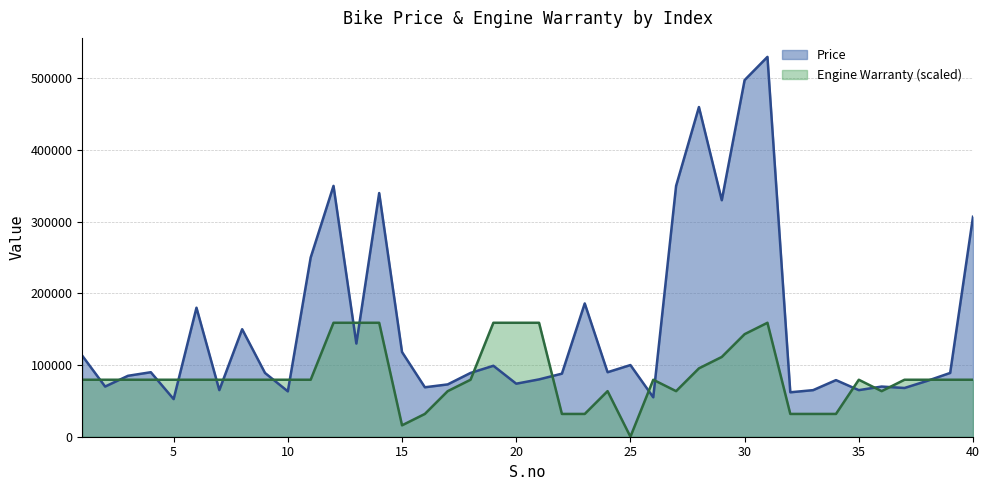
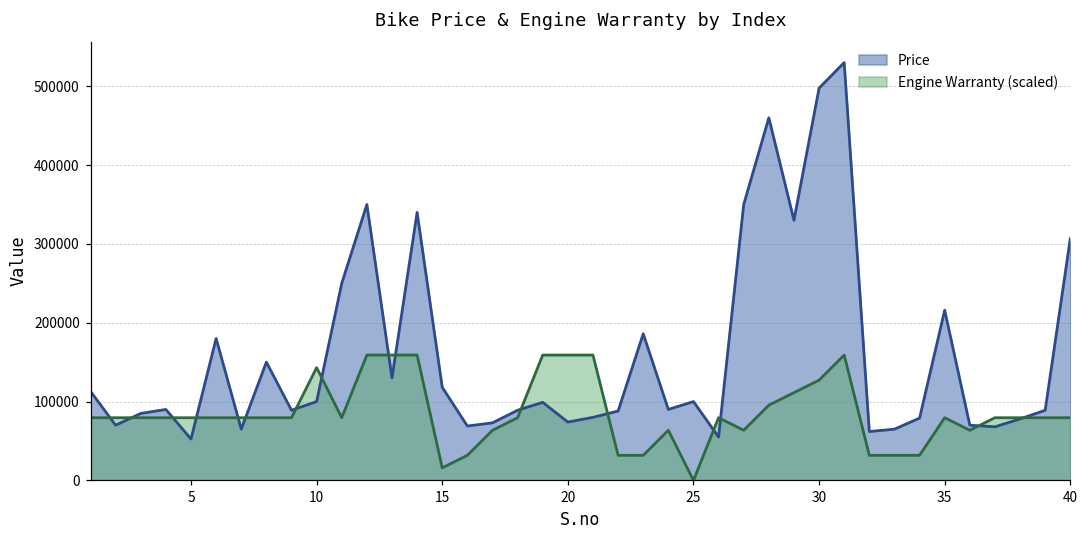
  {
    "Price": {
      "5": 50000,
-     "10": 60000,
+     "10": 100000,
      "15": 120000,
      "20": 70000,
      "25": 100000,
      "30": 500000,
-     "35": 70000,
+     "35": 220000,
      "40": 310000
    },
    "Engine Warranty (scaled)": {
      "5": 80000,
-     "10": 80000,
+     "10": 140000,
      "15": 20000,
      "20": 160000,
      "25": 0,
-     "30": 140000,
+     "30": 130000,
      "35": 80000,
      "40": 80000
    }
  }
